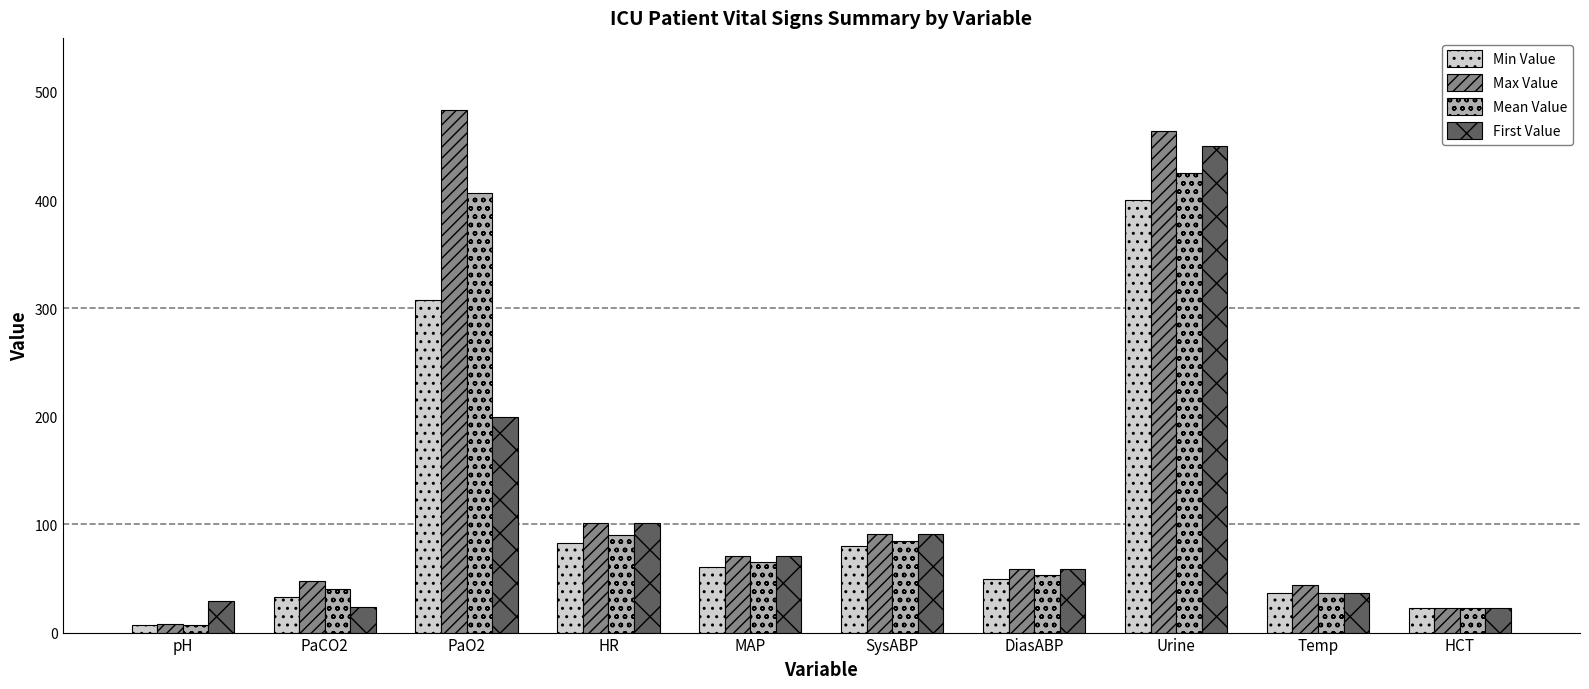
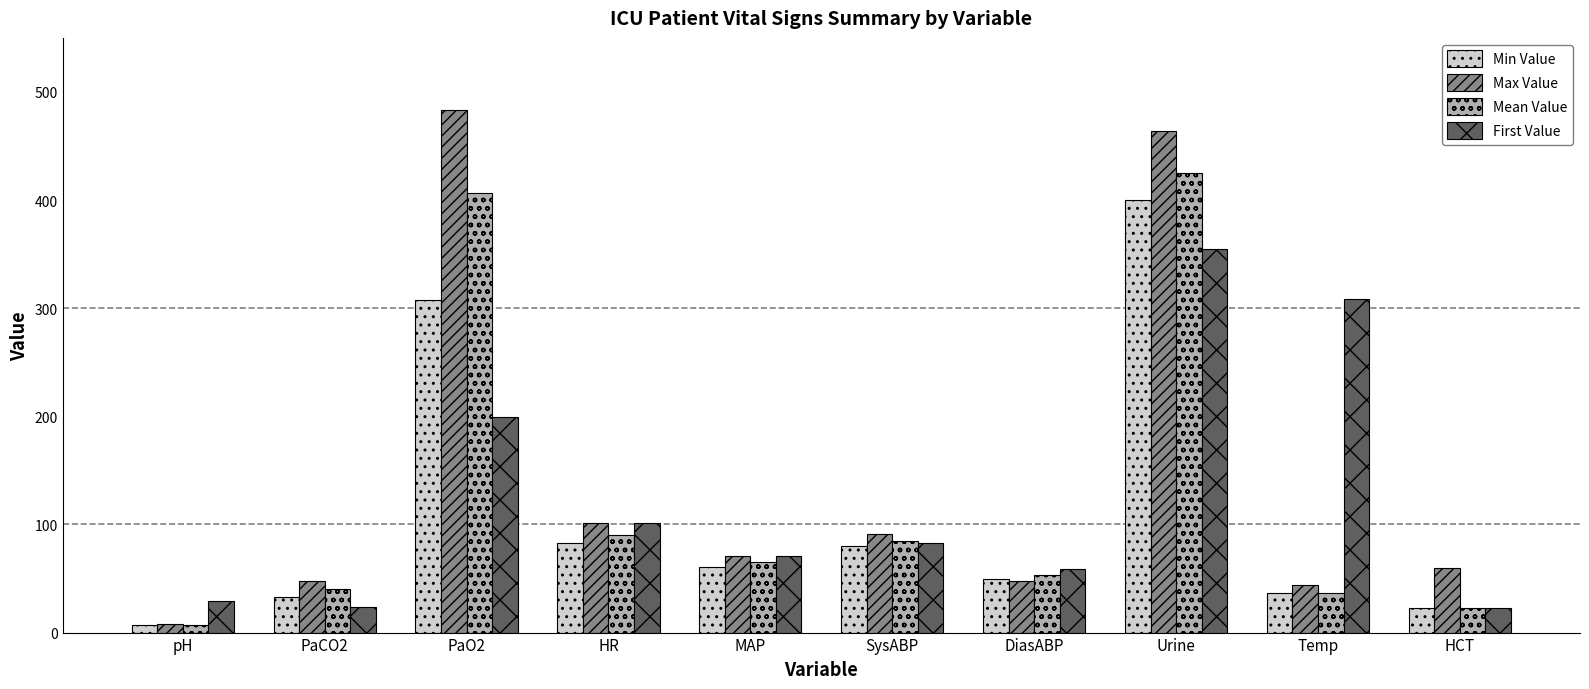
  {
    "Max Value": {
      "pH": 8,
      "PaCO2": 48,
      "PaO2": 483,
      "HR": 101,
      "MAP": 71,
      "SysABP": 91,
-     "DiasABP": 59,
+     "DiasABP": 48,
      "Urine": 464,
      "Temp": 44,
-     "HCT": 23
+     "HCT": 59
    },
    "First Value": {
      "pH": 29,
      "PaCO2": 24,
      "PaO2": 199,
      "HR": 101,
      "MAP": 71,
-     "SysABP": 91,
+     "SysABP": 83,
      "DiasABP": 59,
-     "Urine": 450,
-     "Temp": 37,
+     "Urine": 355,
+     "Temp": 308,
      "HCT": 23
    }
  }
